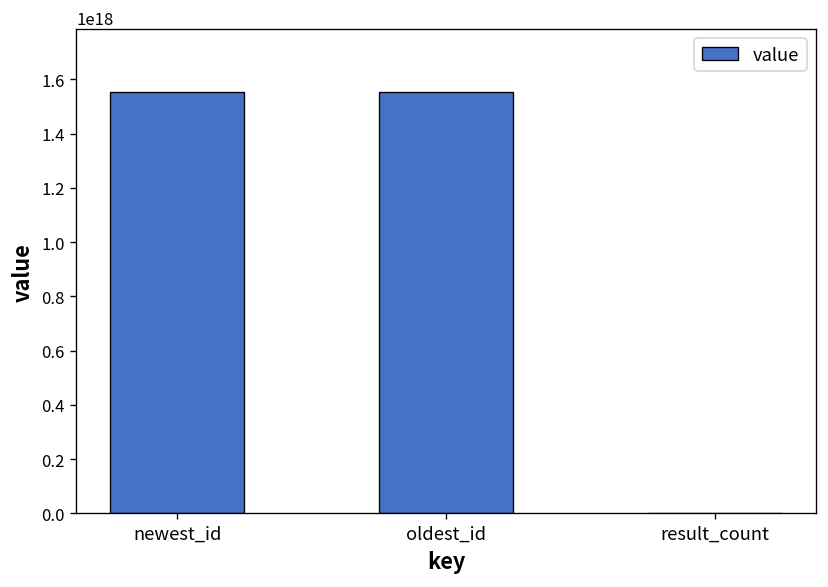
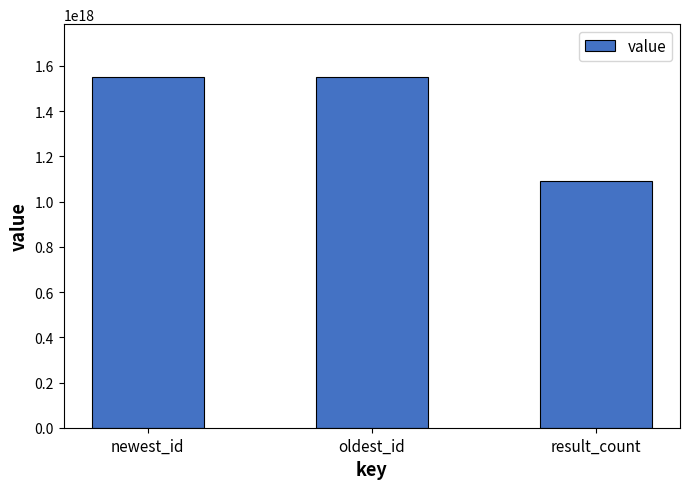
  {
    "newest_id": 1550000000000000000,
    "oldest_id": 1550000000000000000,
-   "result_count": 0
+   "result_count": 1090000000000000000
  }
